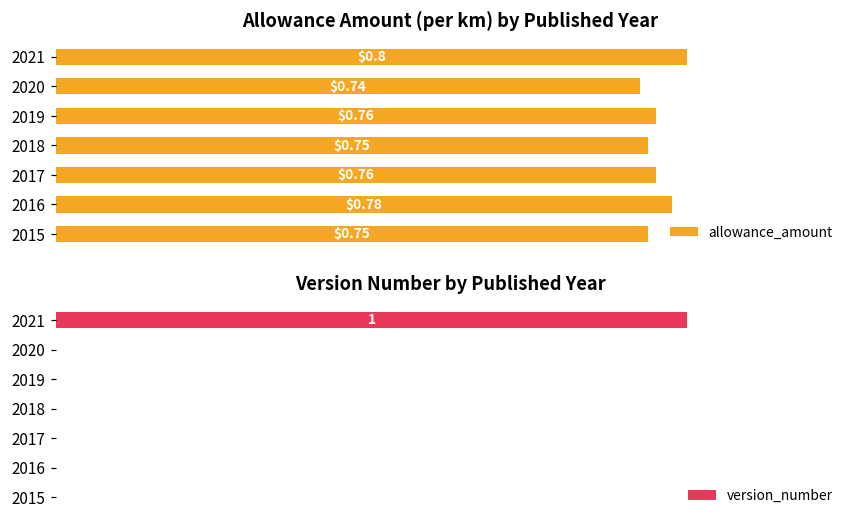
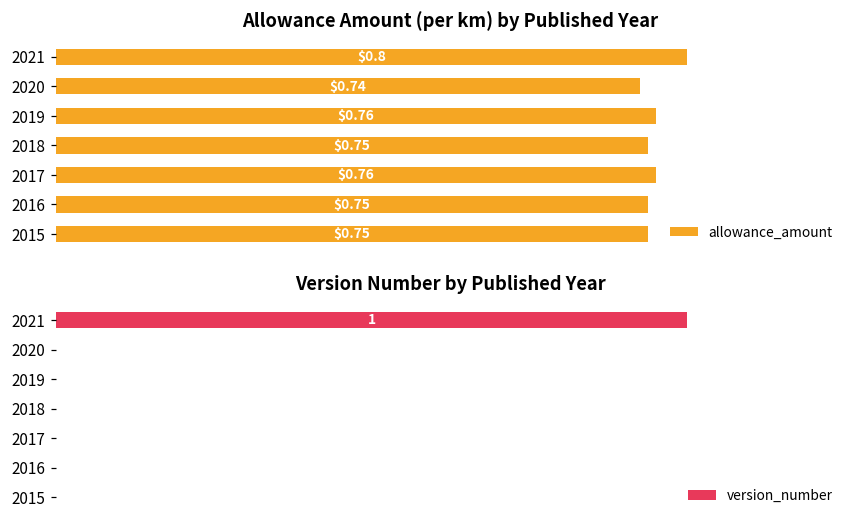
  {
    "Allowance Amount (per km) by Published Year": {
      "2021": "$0.8",
      "2020": "$0.74",
      "2019": "$0.76",
      "2018": "$0.75",
      "2017": "$0.76",
-     "2016": "$0.78",
+     "2016": "$0.75",
      "2015": "$0.75"
    },
    "Version Number by Published Year": {
      "2021": "1"
    }
  }
